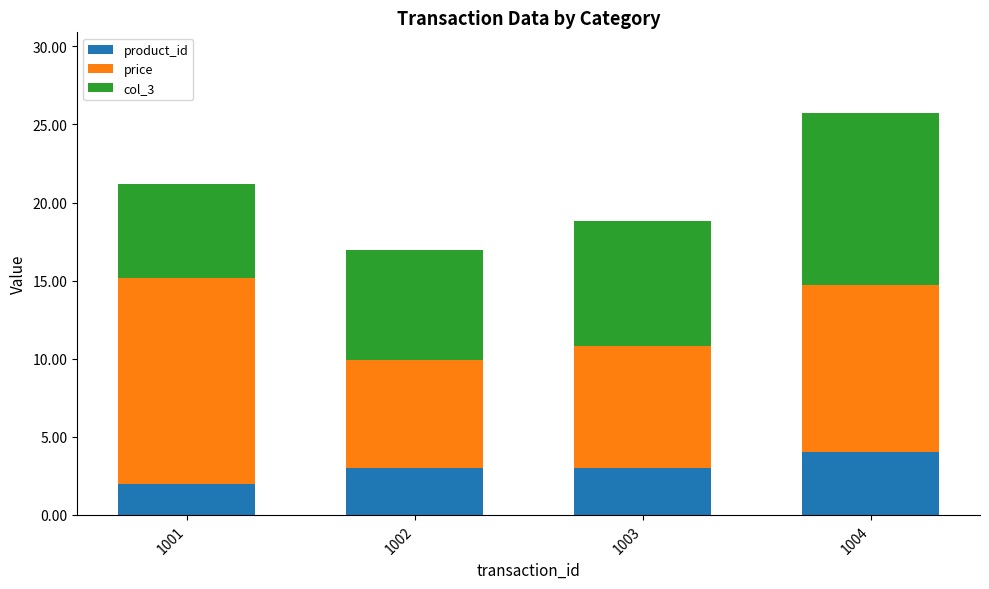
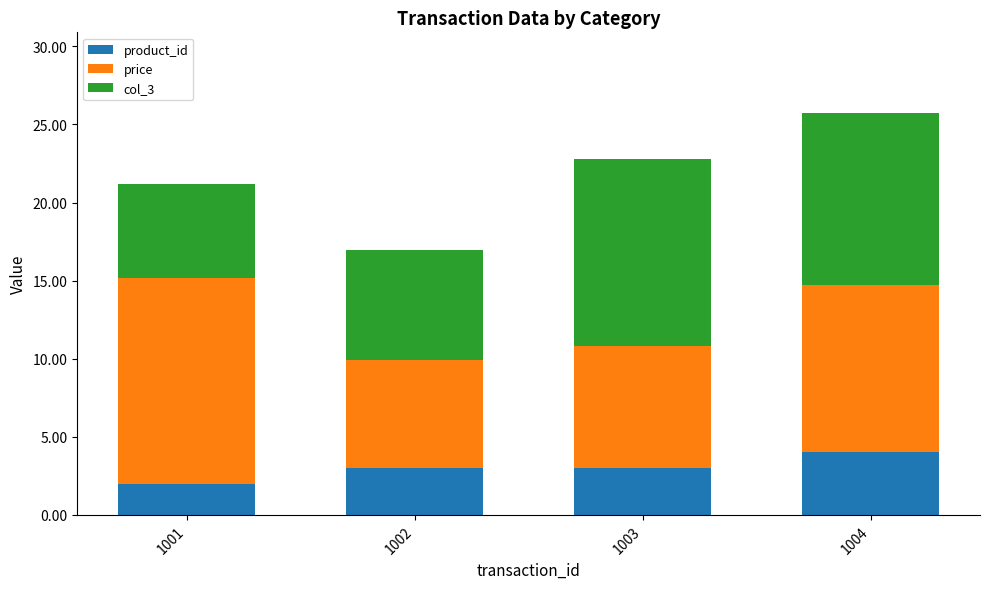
  {
    "product_id": {
      "1001": 2,
      "1002": 3,
      "1003": 3,
      "1004": 4
    },
    "price": {
      "1001": 13,
      "1002": 7,
      "1003": 7.8,
      "1004": 10.8
    },
    "col_3": {
      "1001": 6,
      "1002": 7,
-     "1003": 8,
+     "1003": 12,
      "1004": 11
    }
  }
